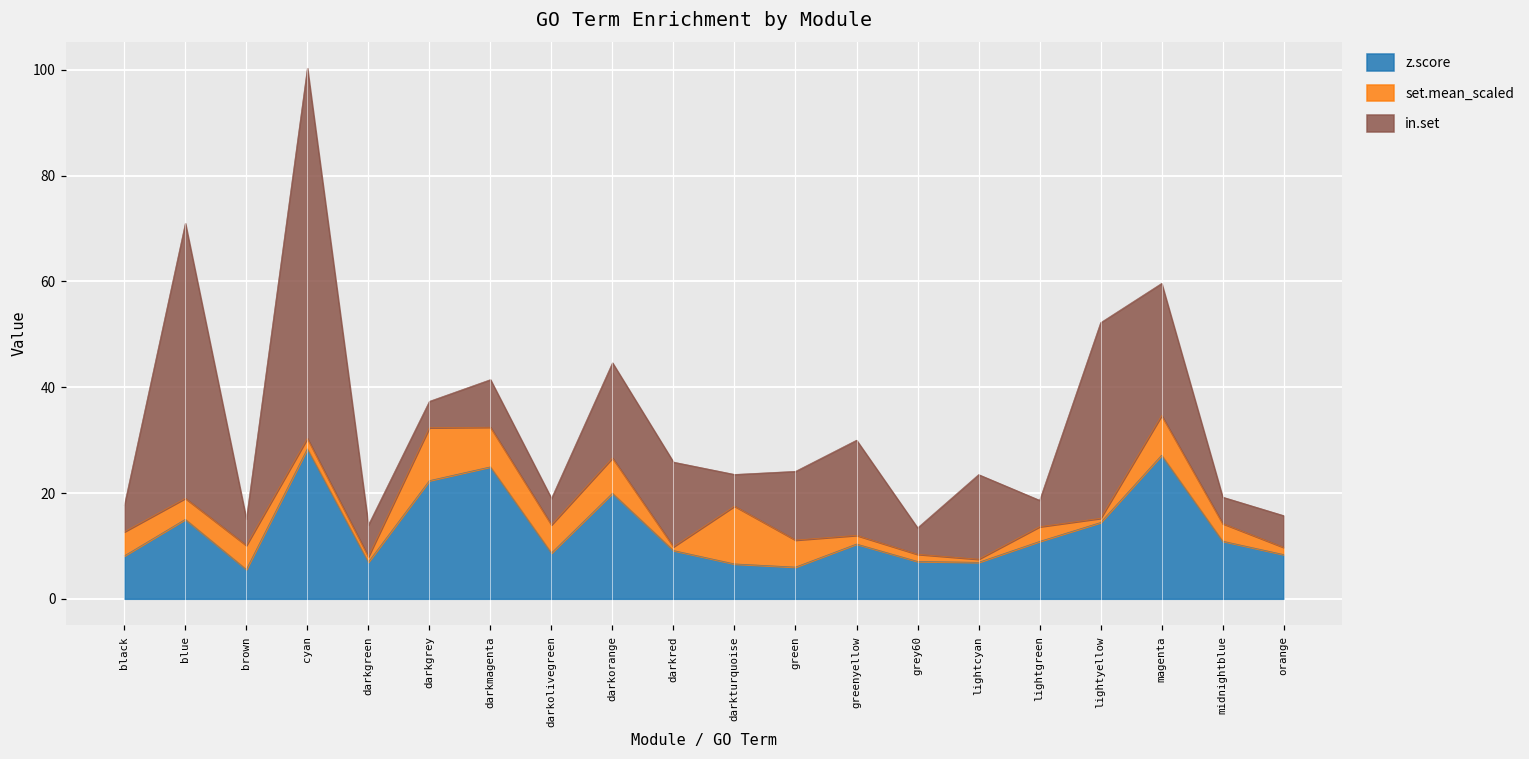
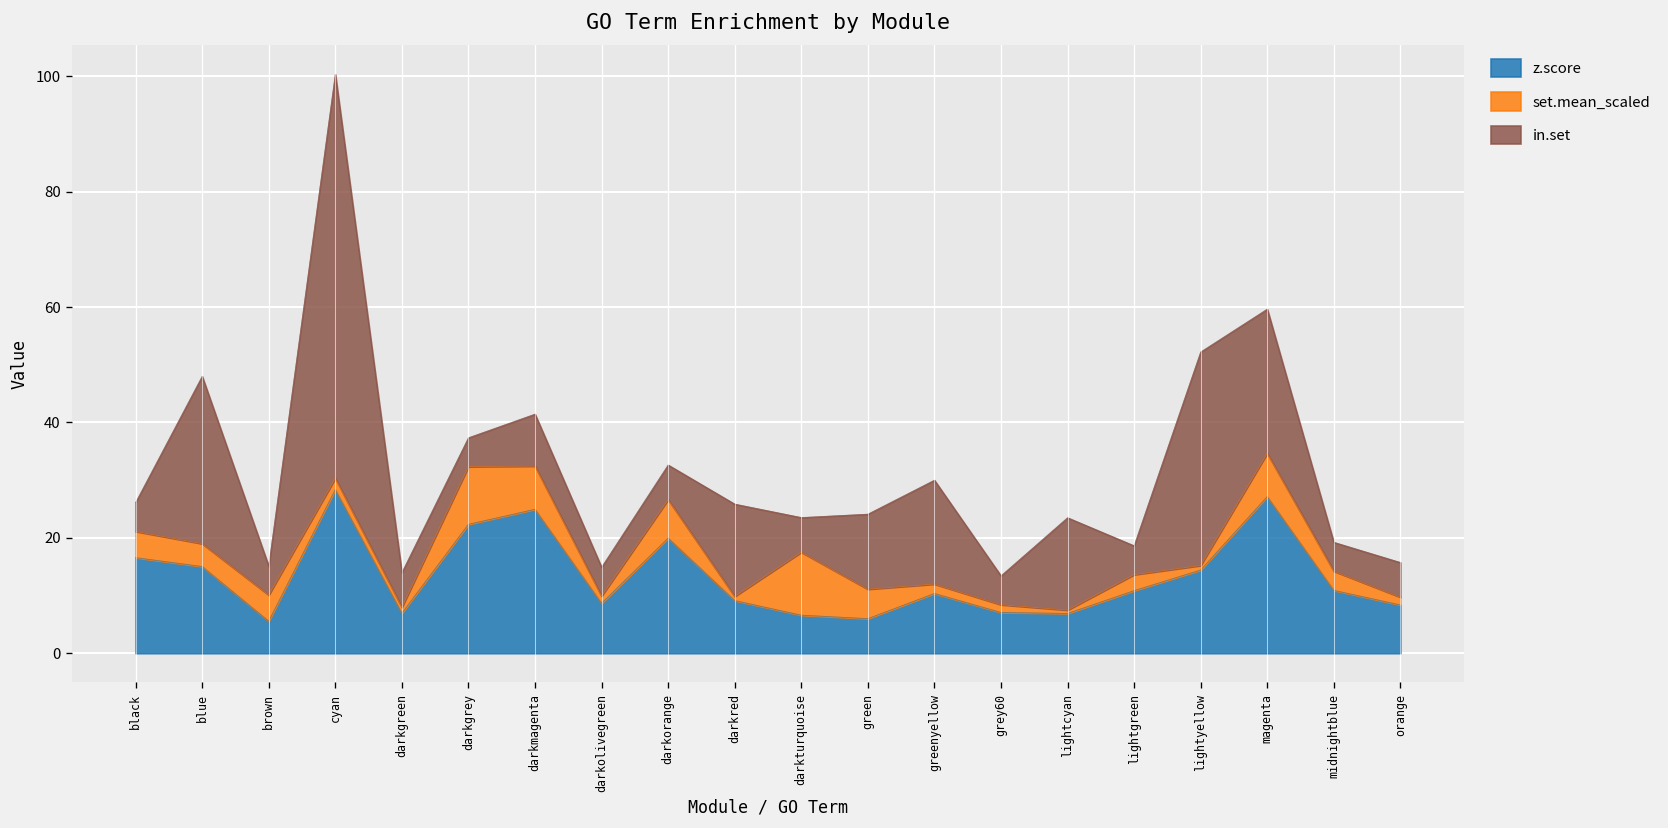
  {
    "z.score": {
-     "black": 8,
+     "black": 17,
      "blue": 15,
      "brown": 6,
      "cyan": 28,
      "darkgreen": 7,
      "darkgrey": 22,
      "darkmagenta": 25,
      "darkolivegreen": 9,
      "darkorange": 20,
      "darkred": 9,
      "darkturquoise": 7,
      "green": 6,
      "greenyellow": 10,
      "grey60": 7,
      "lightcyan": 7,
      "lightgreen": 11,
      "lightyellow": 14,
      "magenta": 27,
      "midnightblue": 11,
      "orange": 8
    },
    "set.mean_scaled": {
      "black": 5,
      "blue": 4,
      "brown": 5,
      "cyan": 2,
      "darkgreen": 1,
      "darkgrey": 10,
      "darkmagenta": 7,
-     "darkolivegreen": 5,
+     "darkolivegreen": 1,
      "darkorange": 7,
      "darkred": 1,
      "darkturquoise": 11,
      "green": 5,
      "greenyellow": 2,
      "grey60": 1,
      "lightcyan": 1,
      "lightgreen": 3,
      "lightyellow": 1,
      "magenta": 8,
      "midnightblue": 3,
      "orange": 1
    },
    "in.set": {
      "black": 5,
-     "blue": 52,
+     "blue": 29,
      "brown": 5,
      "cyan": 70,
      "darkgreen": 6,
      "darkgrey": 5,
      "darkmagenta": 9,
      "darkolivegreen": 5,
-     "darkorange": 18,
+     "darkorange": 6,
      "darkred": 16,
      "darkturquoise": 6,
      "green": 13,
      "greenyellow": 18,
      "grey60": 5,
      "lightcyan": 16,
      "lightgreen": 5,
      "lightyellow": 37,
      "magenta": 25,
      "midnightblue": 5,
      "orange": 6
    }
  }
